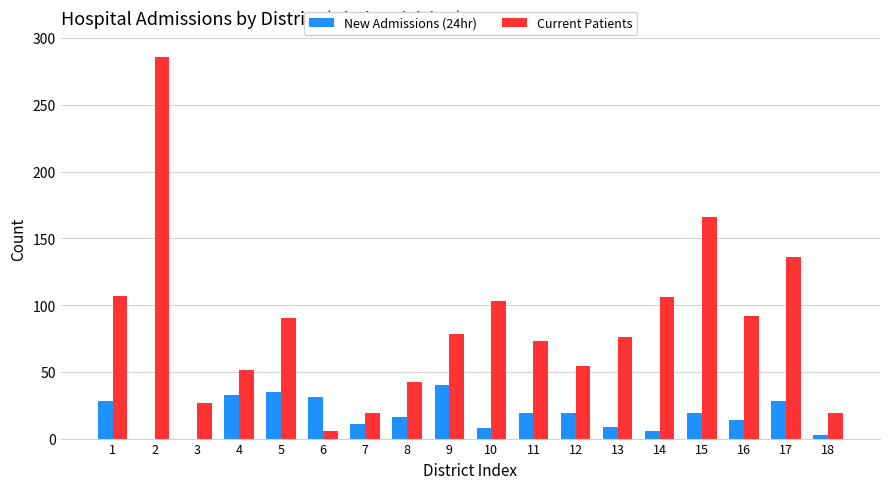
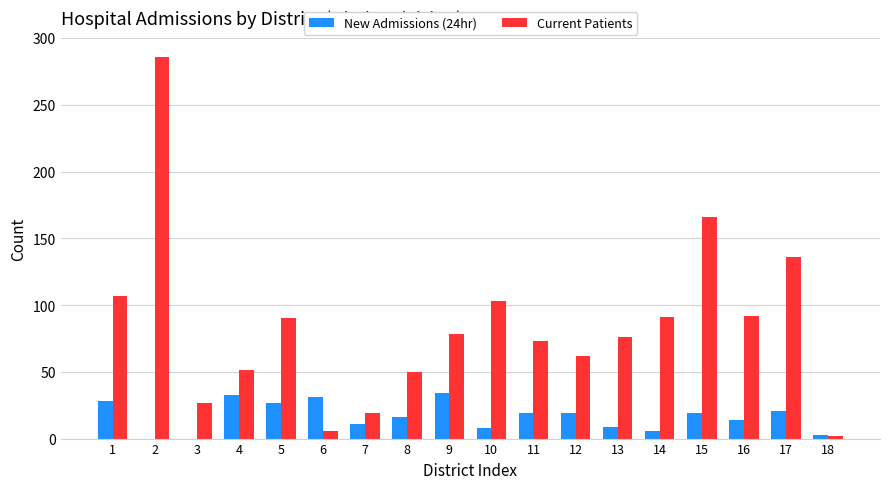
  {
    "New Admissions (24hr)": {
      "1": 28,
      "2": 0,
      "3": 0,
      "4": 33,
-     "5": 35,
+     "5": 27,
      "6": 31,
      "7": 11,
      "8": 16,
-     "9": 40,
+     "9": 34,
      "10": 8,
      "11": 19,
      "12": 19,
      "13": 9,
      "14": 6,
      "15": 19,
      "16": 14,
-     "17": 28,
+     "17": 21,
      "18": 3
    },
    "Current Patients": {
      "1": 107,
      "2": 286,
      "3": 27,
      "4": 51,
      "5": 90,
      "6": 6,
      "7": 19,
-     "8": 42,
+     "8": 50,
      "9": 78,
      "10": 103,
      "11": 73,
-     "12": 54,
+     "12": 62,
      "13": 76,
-     "14": 106,
+     "14": 91,
      "15": 166,
      "16": 92,
      "17": 136,
-     "18": 19
+     "18": 2
    }
  }
